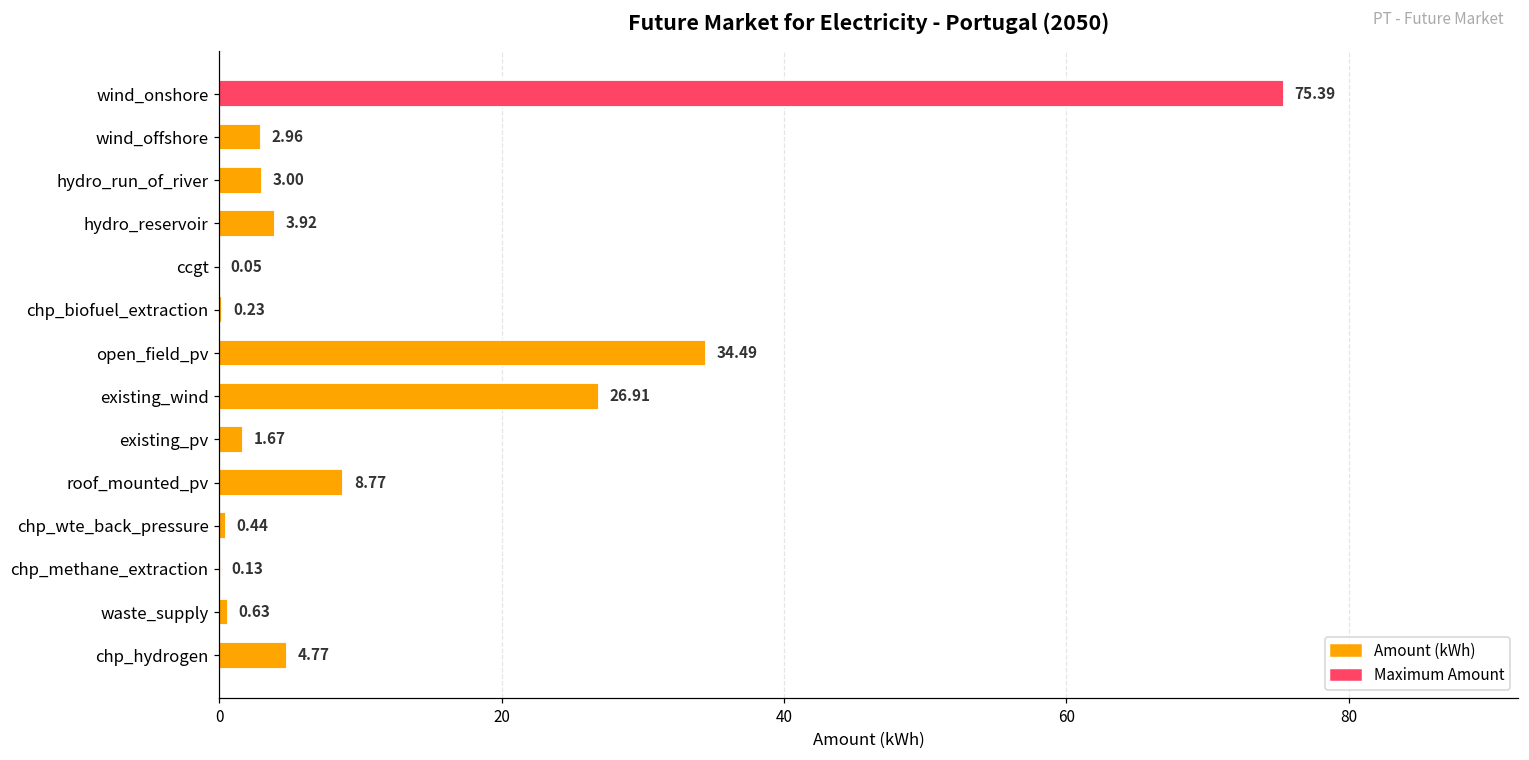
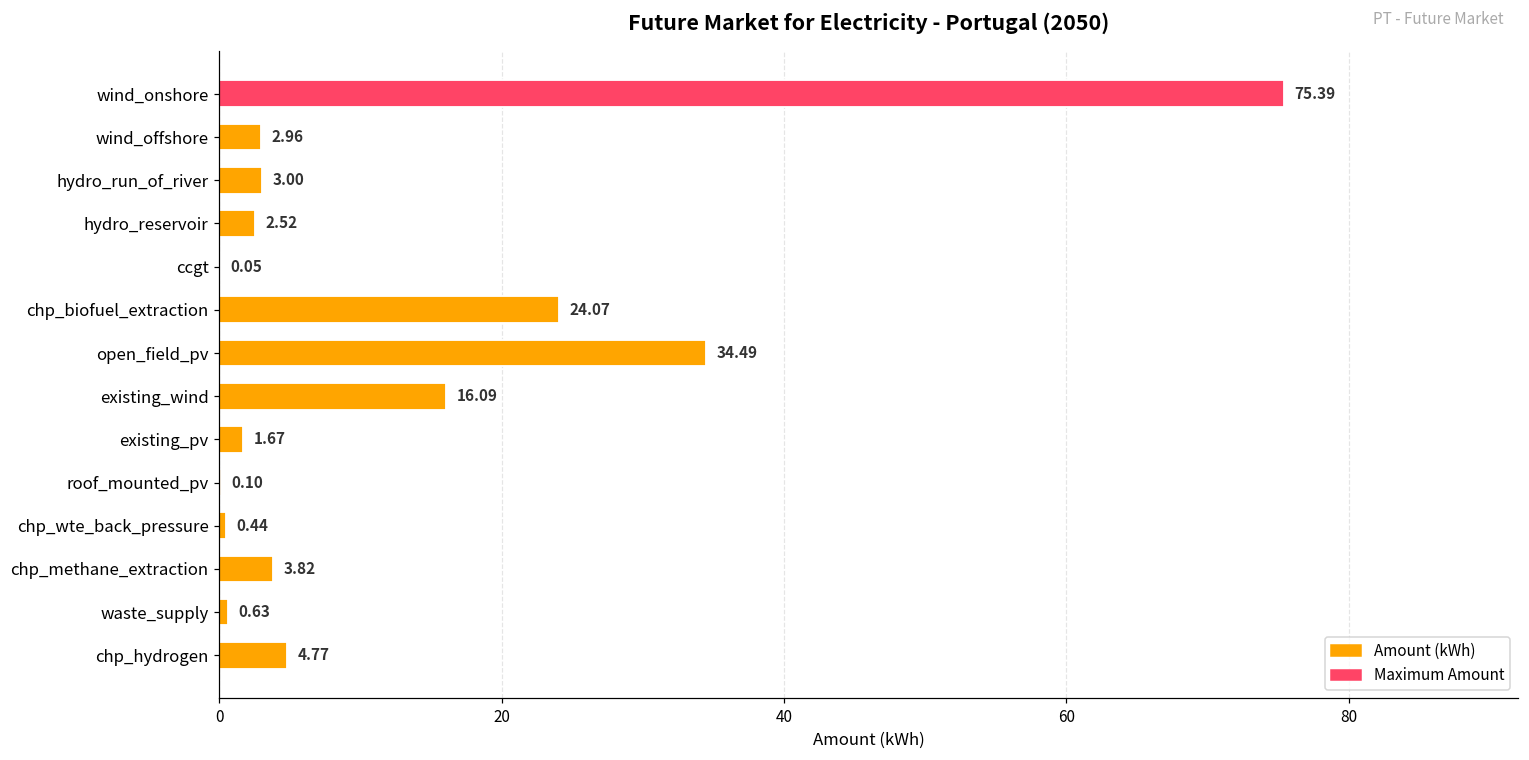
  {
    "wind_onshore": 75.39,
    "wind_offshore": 2.96,
    "hydro_run_of_river": 3.00,
-   "hydro_reservoir": 3.92,
+   "hydro_reservoir": 2.52,
    "ccgt": 0.05,
-   "chp_biofuel_extraction": 0.23,
+   "chp_biofuel_extraction": 24.07,
    "open_field_pv": 34.49,
-   "existing_wind": 26.91,
+   "existing_wind": 16.09,
    "existing_pv": 1.67,
-   "roof_mounted_pv": 8.77,
+   "roof_mounted_pv": 0.10,
    "chp_wte_back_pressure": 0.44,
-   "chp_methane_extraction": 0.13,
+   "chp_methane_extraction": 3.82,
    "waste_supply": 0.63,
    "chp_hydrogen": 4.77
  }
